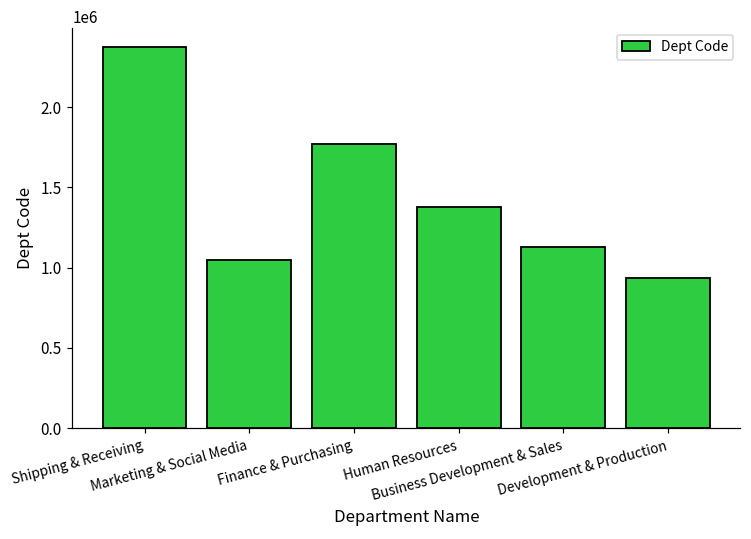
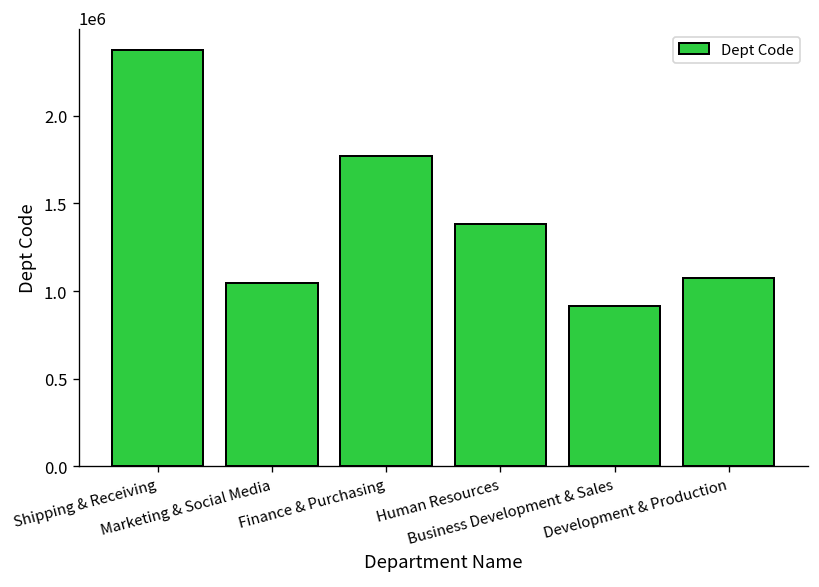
  {
    "Shipping & Receiving": 2380000,
    "Marketing & Social Media": 1050000,
    "Finance & Purchasing": 1770000,
    "Human Resources": 1380000,
-   "Business Development & Sales": 1130000,
-   "Development & Production": 940000
+   "Business Development & Sales": 910000,
+   "Development & Production": 1070000
  }
